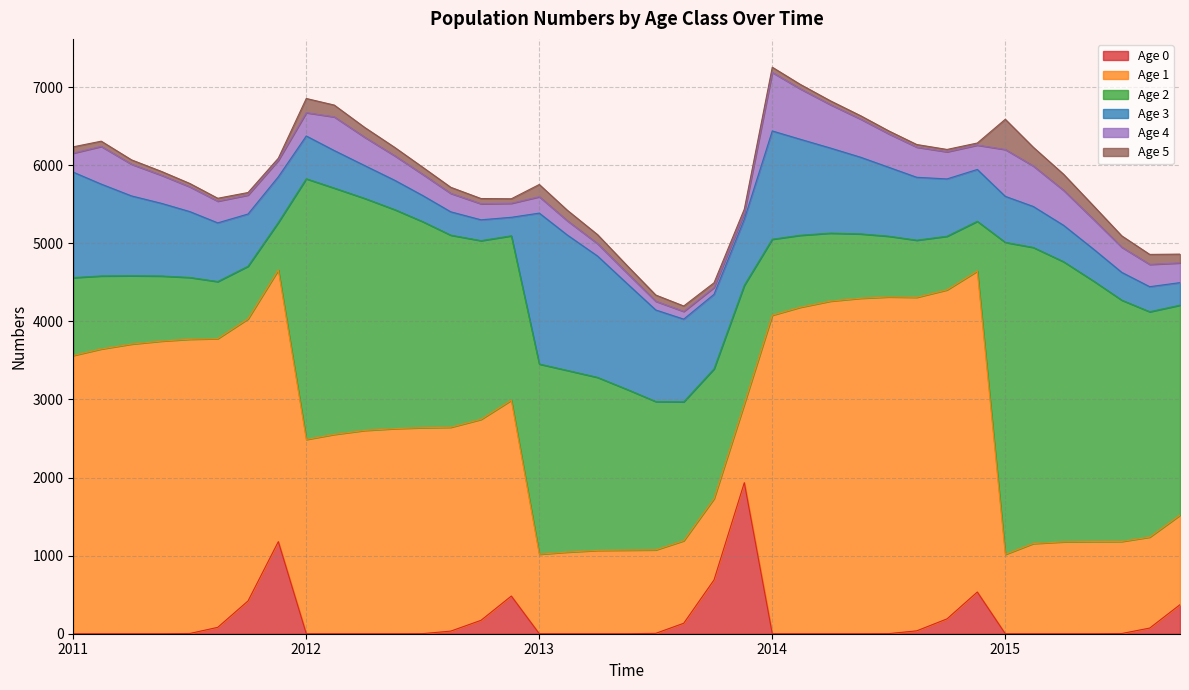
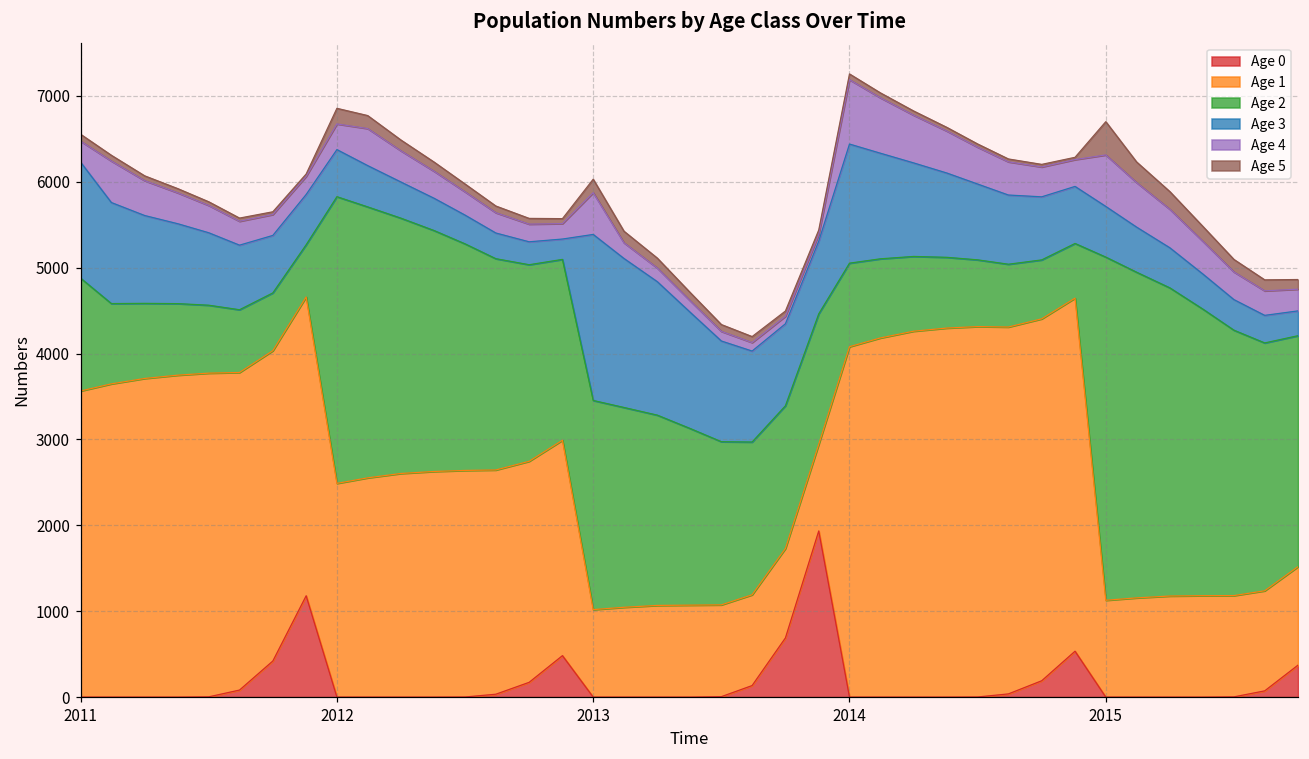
  {
    "Age 0": {
      "2011": 0,
      "2012": 0,
      "2013": 0,
      "2014": 0,
      "2015": 0
    },
    "Age 1": {
      "2011": 3600,
      "2012": 2500,
      "2013": 1000,
      "2014": 4100,
-     "2015": 1000
+     "2015": 1100
    },
    "Age 2": {
-     "2011": 1000,
+     "2011": 1300,
      "2012": 3300,
      "2013": 2400,
      "2014": 1000,
      "2015": 4000
    },
    "Age 3": {
      "2011": 1400,
      "2012": 500,
      "2013": 1900,
      "2014": 1400,
      "2015": 600
    },
    "Age 4": {
      "2011": 200,
      "2012": 300,
-     "2013": 200,
+     "2013": 500,
      "2014": 700,
      "2015": 600
    },
    "Age 5": {
      "2011": 100,
      "2012": 200,
      "2013": 200,
      "2014": 100,
      "2015": 400
    }
  }
